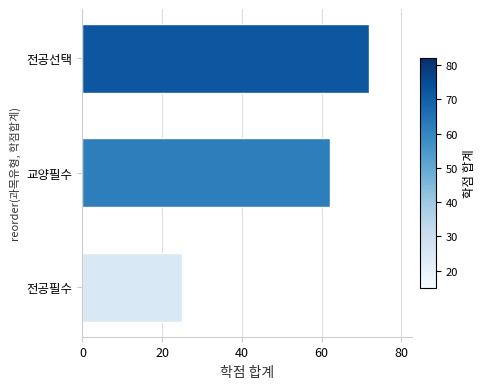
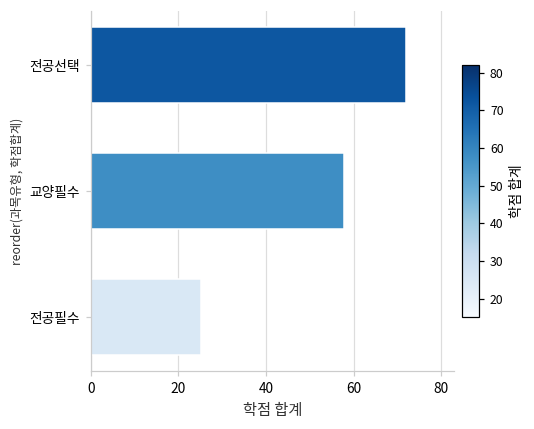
  {
    "전공선택": 72,
-   "교양필수": 62,
+   "교양필수": 58,
    "전공필수": 25
  }
